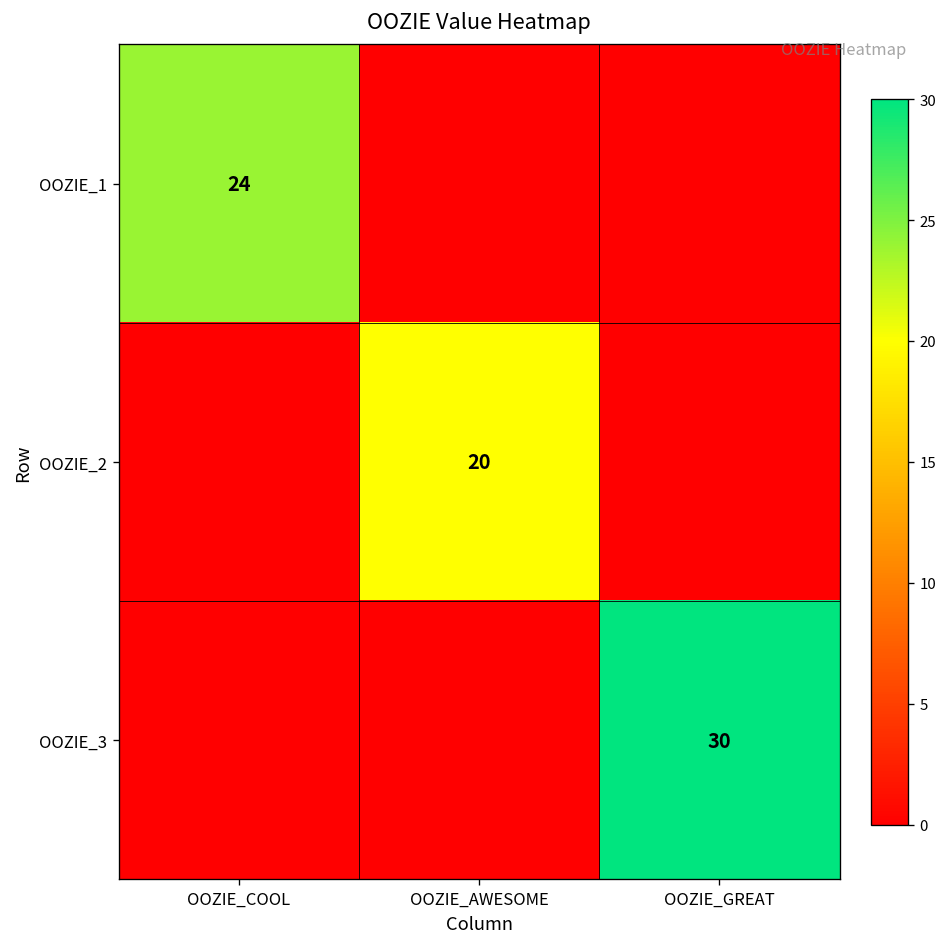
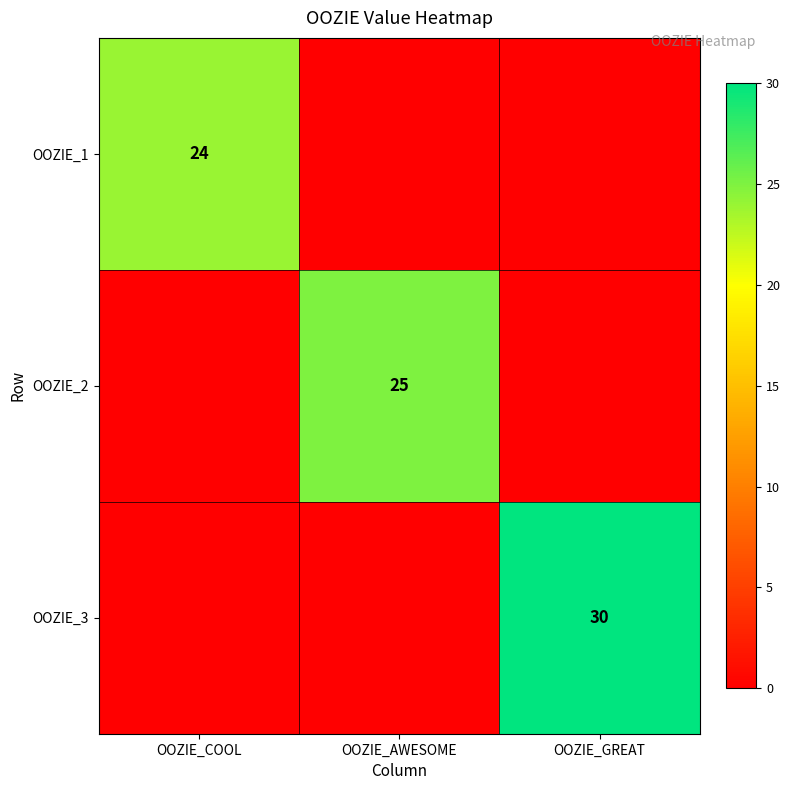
  {
    "OOZIE_1": {
      "OOZIE_COOL": 24
    },
    "OOZIE_2": {
-     "OOZIE_AWESOME": 20
+     "OOZIE_AWESOME": 25
    },
    "OOZIE_3": {
      "OOZIE_GREAT": 30
    }
  }
